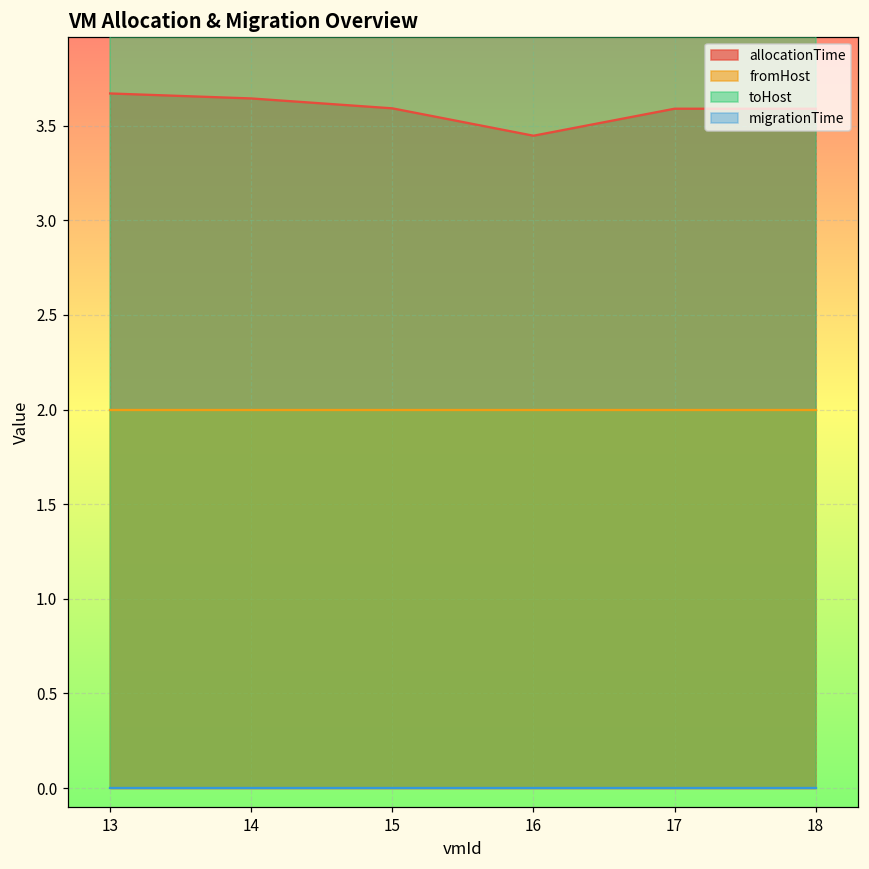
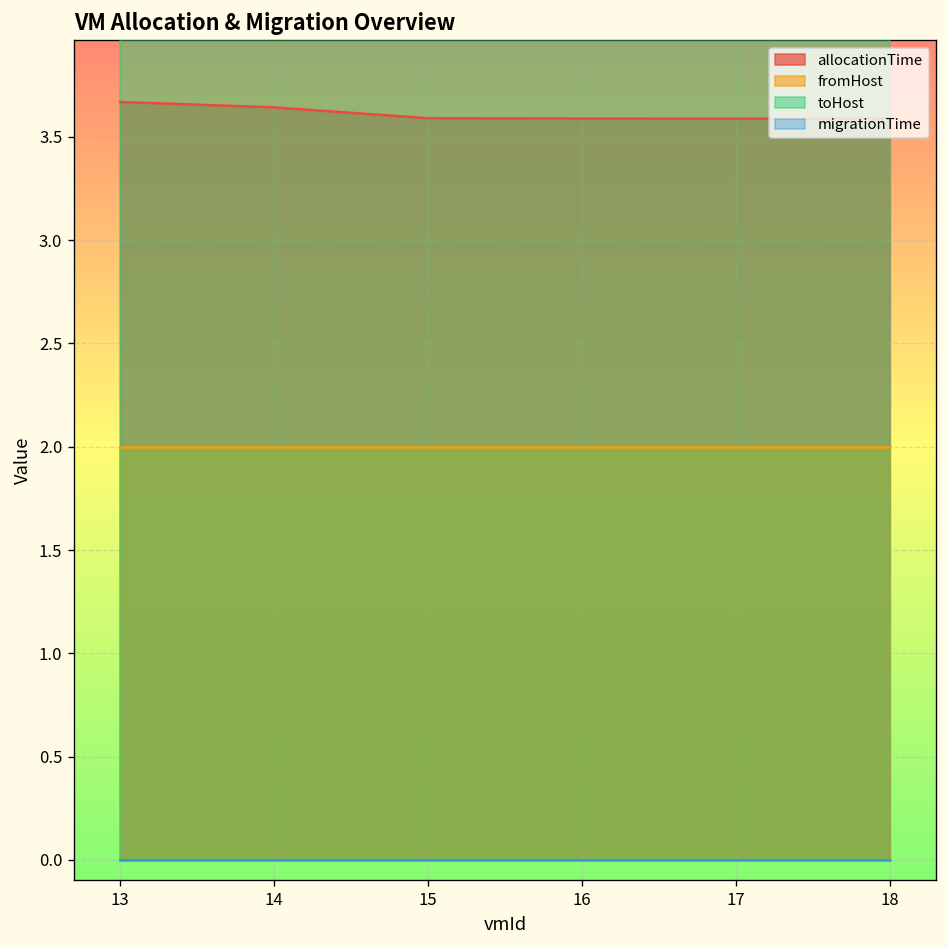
  {
    "allocationTime": {
      "13": 3.67,
      "14": 3.64,
      "15": 3.59,
-     "16": 3.45,
+     "16": 3.59,
      "17": 3.59
    },
    "fromHost": {
      "13": 2.00,
      "14": 2.00,
      "15": 2.00,
      "16": 2.00,
      "17": 2.00,
      "18": 2.00
    },
    "migrationTime": {
      "13": 0.00,
      "14": 0.00,
      "15": 0.00,
      "16": 0.00,
      "17": 0.00,
      "18": 0.00
    }
  }
